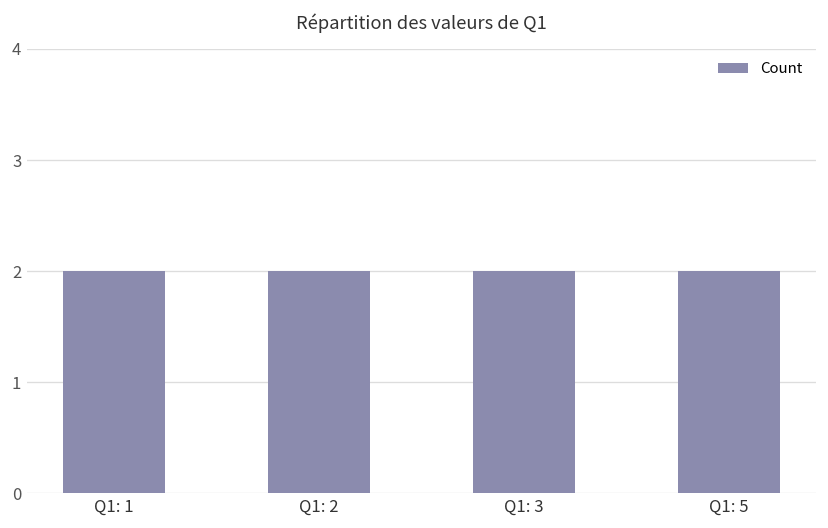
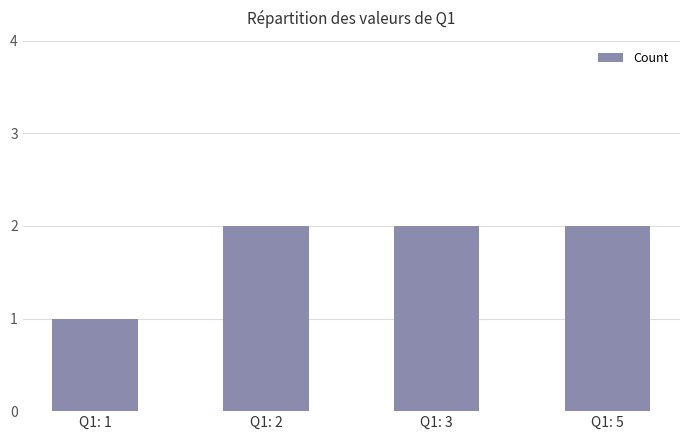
  {
-   "Q1: 1": 2,
+   "Q1: 1": 1,
    "Q1: 2": 2,
    "Q1: 3": 2,
    "Q1: 5": 2
  }
